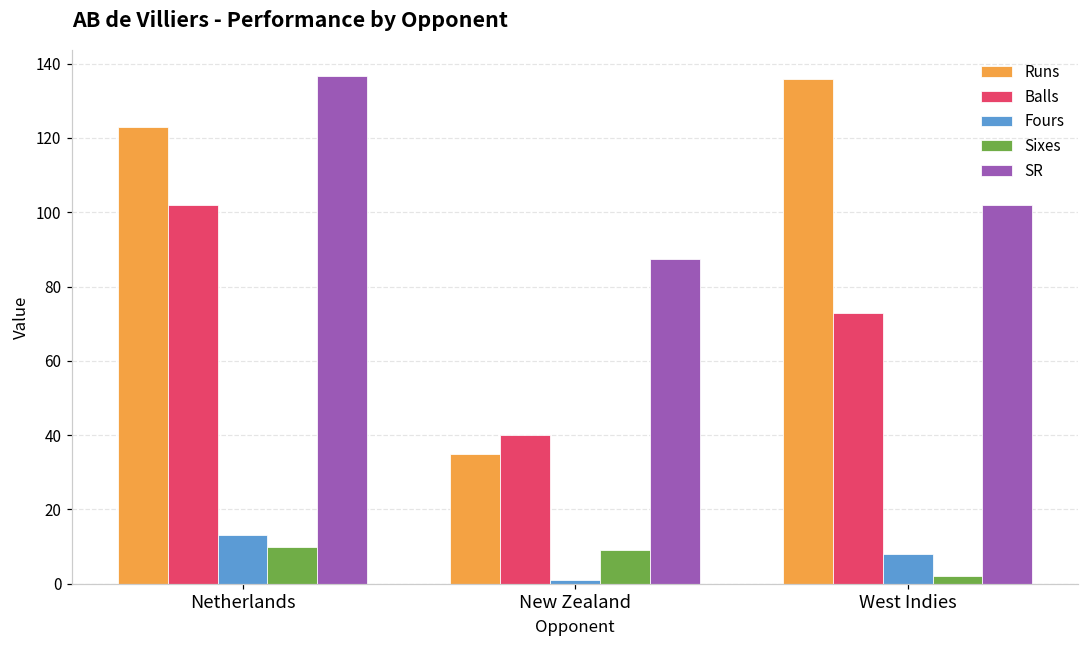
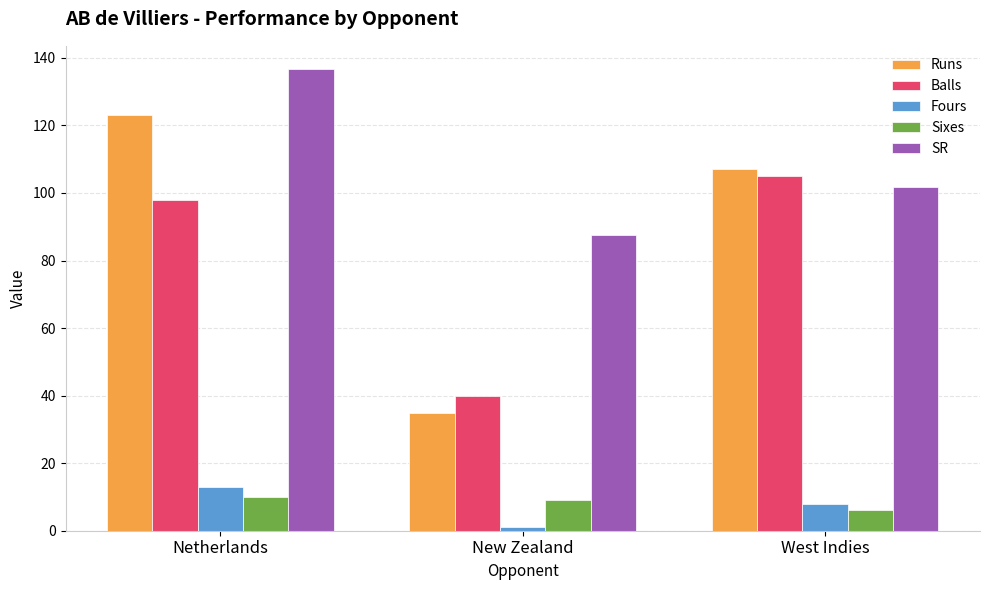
  {
    "Runs": {
      "Netherlands": 123,
      "New Zealand": 35,
-     "West Indies": 136
+     "West Indies": 107
    },
    "Balls": {
-     "Netherlands": 102,
+     "Netherlands": 98,
      "New Zealand": 40,
-     "West Indies": 73
+     "West Indies": 105
    },
    "Fours": {
      "Netherlands": 13,
      "New Zealand": 1,
      "West Indies": 8
    },
    "Sixes": {
      "Netherlands": 10,
      "New Zealand": 9,
-     "West Indies": 2
+     "West Indies": 6
    },
    "SR": {
      "Netherlands": 137,
      "New Zealand": 88,
      "West Indies": 102
    }
  }
